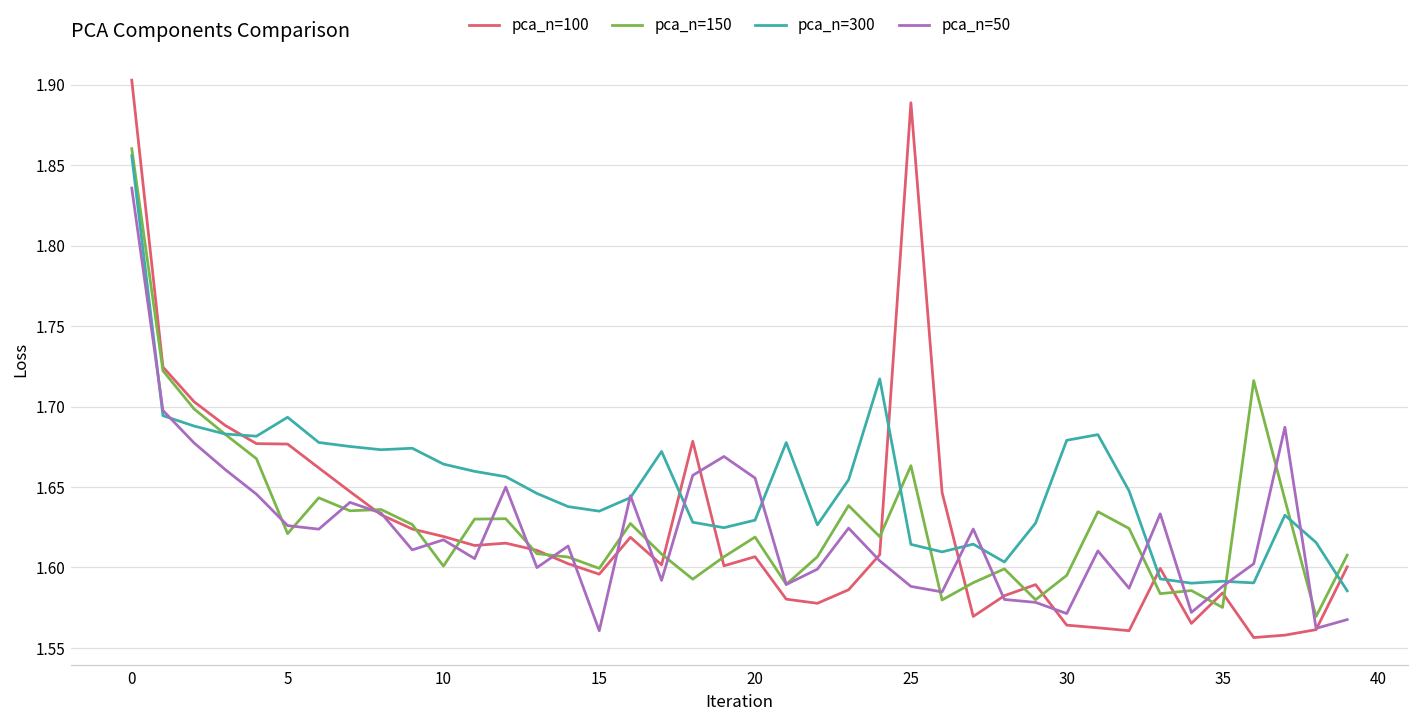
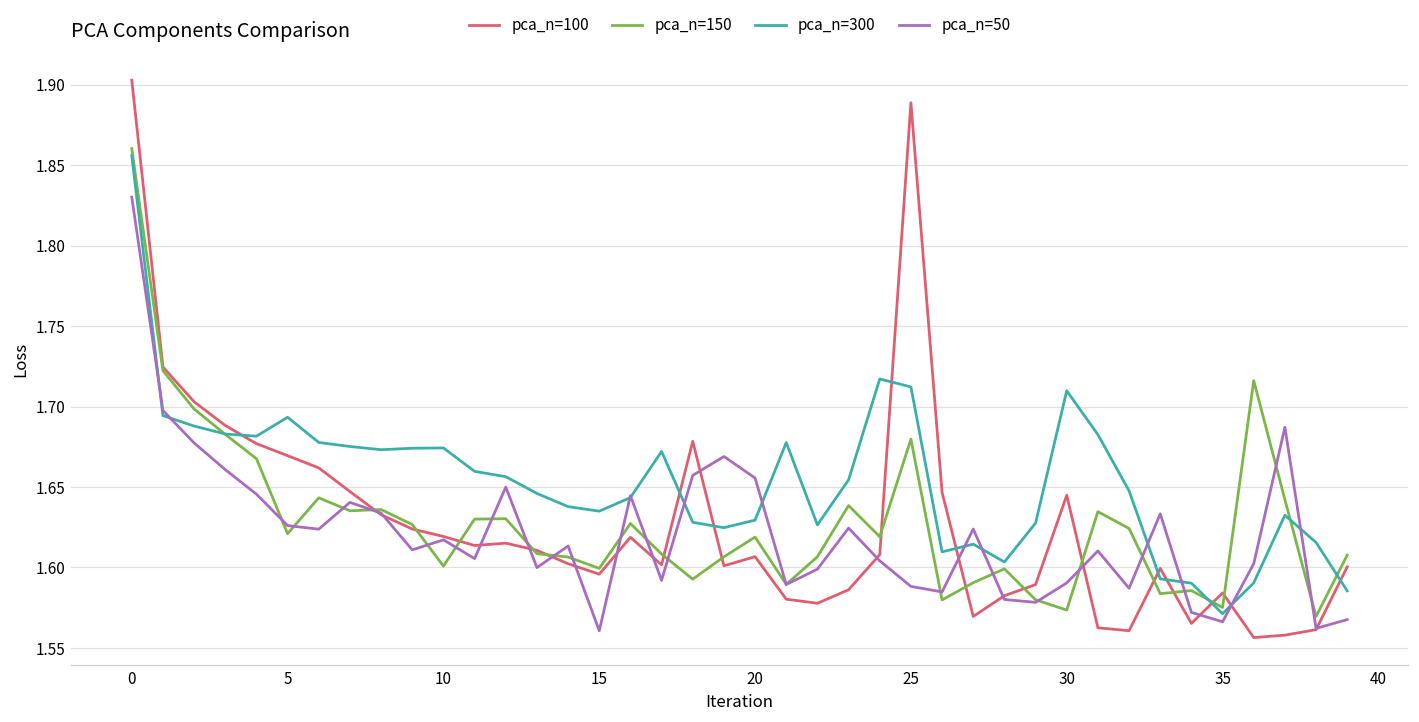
  {
    "pca_n=100": {
      "0": 1.903,
-     "5": 1.677,
+     "5": 1.669,
      "10": 1.619,
      "15": 1.596,
      "20": 1.607,
      "25": 1.889,
-     "30": 1.564,
+     "30": 1.645,
      "35": 1.584
    },
    "pca_n=150": {
      "0": 1.860,
      "5": 1.621,
      "10": 1.601,
      "15": 1.599,
      "20": 1.619,
-     "25": 1.663,
-     "30": 1.595,
+     "25": 1.680,
+     "30": 1.574,
      "35": 1.575
    },
    "pca_n=300": {
      "0": 1.856,
      "5": 1.693,
-     "10": 1.664,
+     "10": 1.674,
      "15": 1.635,
      "20": 1.629,
-     "25": 1.614,
-     "30": 1.679,
-     "35": 1.591
+     "25": 1.712,
+     "30": 1.710,
+     "35": 1.571
    },
    "pca_n=50": {
-     "0": 1.836,
+     "0": 1.830,
      "5": 1.626,
      "10": 1.617,
      "15": 1.561,
      "20": 1.656,
      "25": 1.588,
-     "30": 1.571,
-     "35": 1.588
+     "30": 1.590,
+     "35": 1.566
    }
  }
